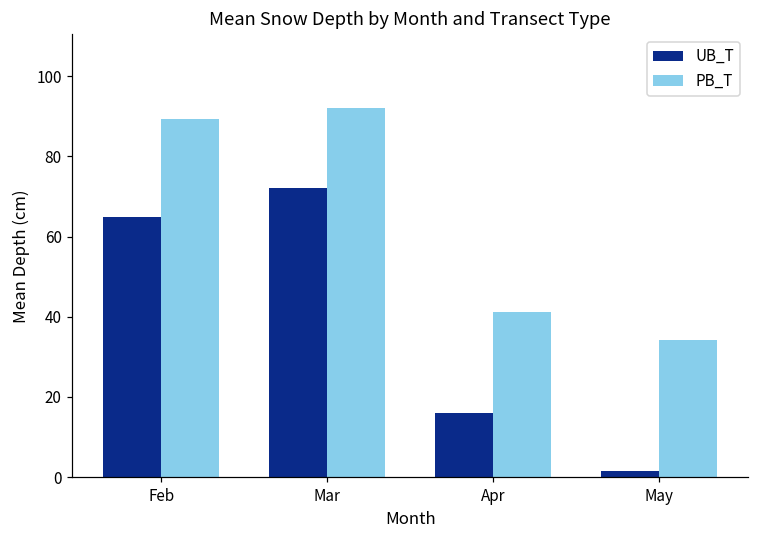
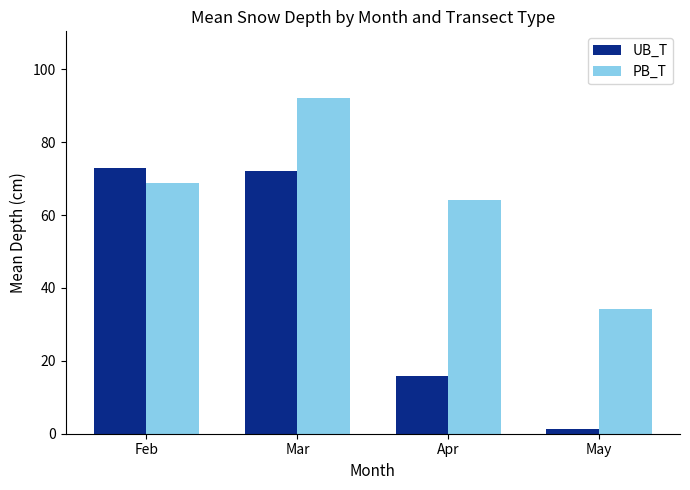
  {
    "UB_T": {
-     "Feb": 65,
+     "Feb": 73,
      "Mar": 72,
      "Apr": 16,
      "May": 1
    },
    "PB_T": {
-     "Feb": 89,
+     "Feb": 69,
      "Mar": 92,
-     "Apr": 41,
+     "Apr": 64,
      "May": 34
    }
  }
